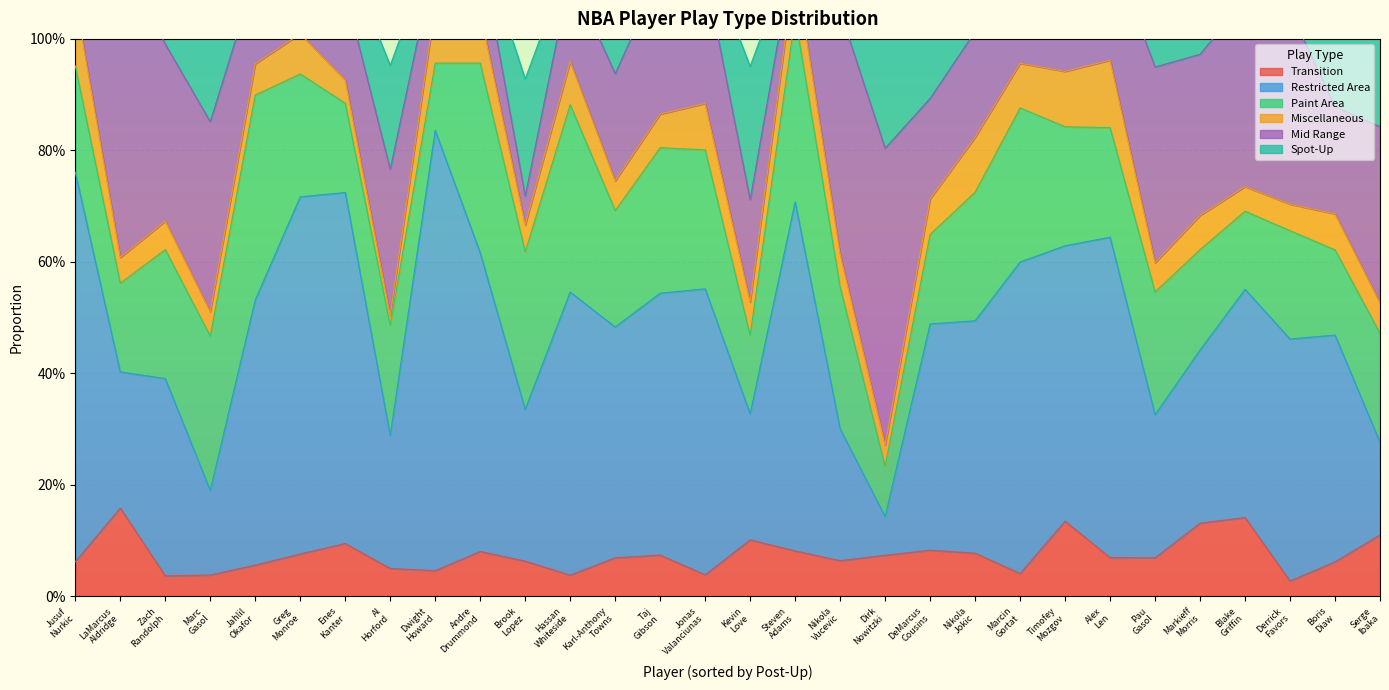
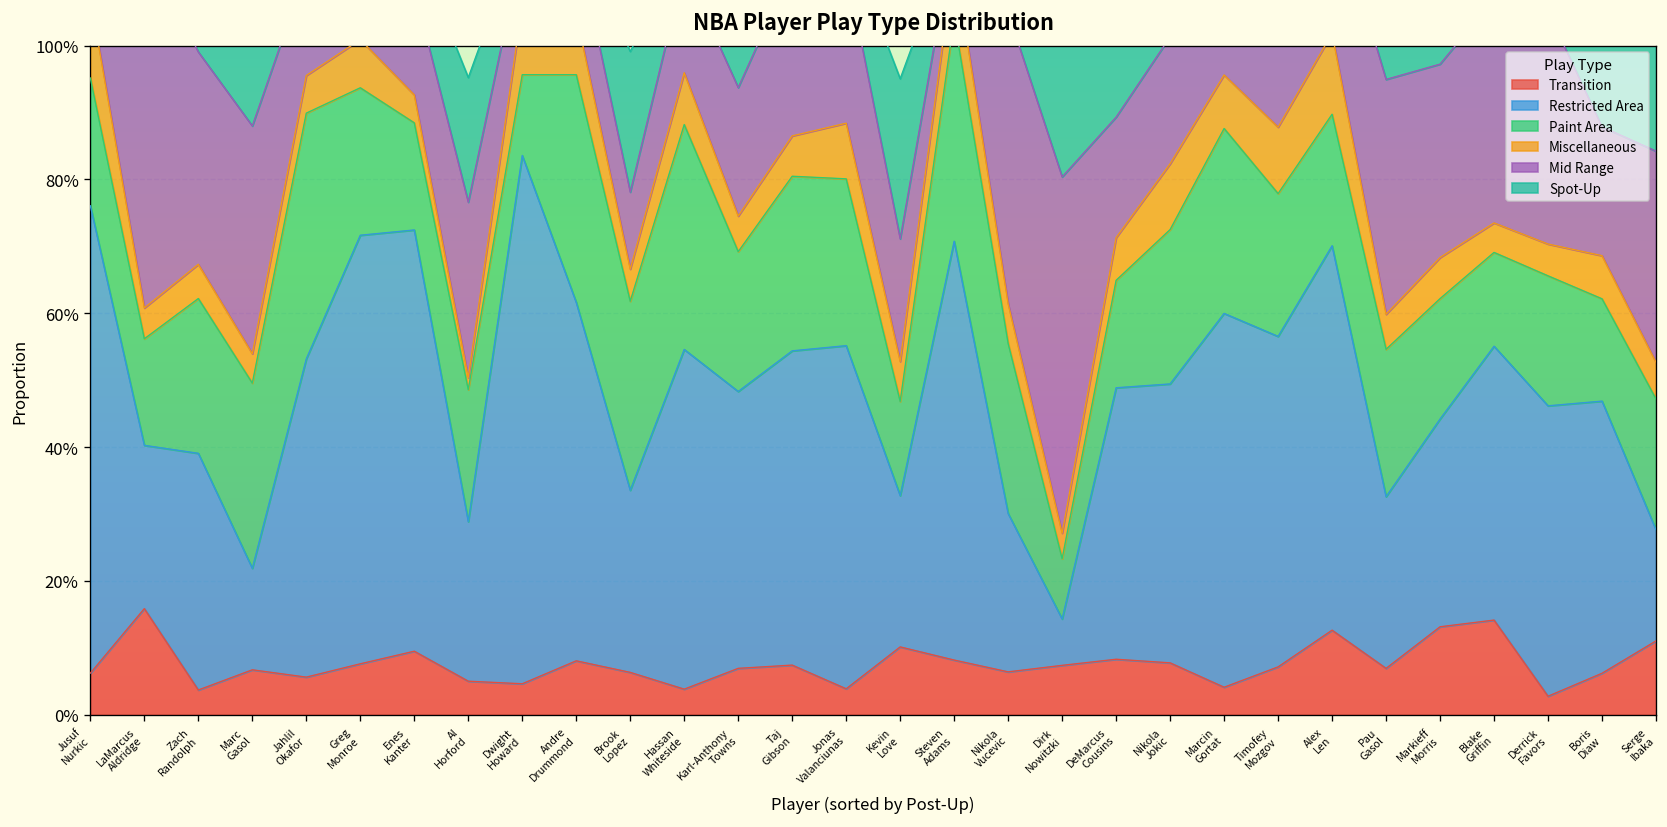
  {
    "Transition": {
      "Jusuf Nurkic": "6%",
      "LaMarcus Aldridge": "16%",
      "Zach Randolph": "4%",
-     "Marc Gasol": "4%",
+     "Marc Gasol": "7%",
      "Jahlil Okafor": "6%",
      "Greg Monroe": "8%",
      "Enes Kanter": "10%",
      "Al Horford": "5%",
      "Dwight Howard": "5%",
      "Andre Drummond": "8%",
      "Brook Lopez": "6%",
      "Hassan Whiteside": "4%",
      "Karl-Anthony Towns": "7%",
      "Taj Gibson": "7%",
      "Jonas Valanciunas": "4%",
      "Kevin Love": "10%",
      "Steven Adams": "8%",
      "Nikola Vucevic": "6%",
      "Dirk Nowitzki": "7%",
      "DeMarcus Cousins": "8%",
      "Nikola Jokic": "8%",
      "Marcin Gortat": "4%",
-     "Timofey Mozgov": "14%",
-     "Alex Len": "7%",
+     "Timofey Mozgov": "7%",
+     "Alex Len": "13%",
      "Pau Gasol": "7%",
      "Markieff Morris": "13%",
      "Blake Griffin": "14%",
      "Derrick Favors": "3%",
      "Boris Diaw": "6%",
      "Serge Ibaka": "11%"
    },
    "Restricted Area": {
      "Jusuf Nurkic": "70%",
      "LaMarcus Aldridge": "24%",
      "Zach Randolph": "35%",
      "Marc Gasol": "15%",
      "Jahlil Okafor": "48%",
      "Greg Monroe": "64%",
      "Enes Kanter": "63%",
      "Al Horford": "24%",
      "Dwight Howard": "79%",
      "Andre Drummond": "54%",
      "Brook Lopez": "27%",
      "Hassan Whiteside": "51%",
      "Karl-Anthony Towns": "41%",
      "Taj Gibson": "47%",
      "Jonas Valanciunas": "51%",
      "Kevin Love": "23%",
      "Steven Adams": "63%",
      "Nikola Vucevic": "24%",
      "Dirk Nowitzki": "7%",
      "DeMarcus Cousins": "41%",
      "Nikola Jokic": "42%",
      "Marcin Gortat": "56%",
      "Timofey Mozgov": "49%",
      "Alex Len": "57%",
      "Pau Gasol": "26%",
      "Markieff Morris": "31%",
      "Blake Griffin": "41%",
      "Derrick Favors": "43%",
      "Boris Diaw": "41%",
      "Serge Ibaka": "17%"
    },
    "Miscellaneous": {
      "LaMarcus Aldridge": "5%",
      "Zach Randolph": "5%",
      "Marc Gasol": "4%",
      "Jahlil Okafor": "6%",
      "Enes Kanter": "4%",
      "Al Horford": "2%",
      "Brook Lopez": "5%",
      "Hassan Whiteside": "8%",
      "Karl-Anthony Towns": "5%",
      "Taj Gibson": "6%",
      "Jonas Valanciunas": "8%",
      "Kevin Love": "6%",
      "Nikola Vucevic": "6%",
      "Dirk Nowitzki": "4%",
      "DeMarcus Cousins": "6%",
      "Nikola Jokic": "10%",
      "Marcin Gortat": "8%",
      "Timofey Mozgov": "10%",
      "Pau Gasol": "5%",
      "Markieff Morris": "6%",
      "Blake Griffin": "4%",
      "Derrick Favors": "5%",
      "Boris Diaw": "6%",
      "Serge Ibaka": "5%"
    },
    "Mid Range": {
      "Zach Randolph": "32%",
      "Marc Gasol": "34%",
      "Al Horford": "26%",
-     "Brook Lopez": "5%",
+     "Brook Lopez": "12%",
      "Karl-Anthony Towns": "19%",
      "Kevin Love": "18%",
      "Dirk Nowitzki": "53%",
      "DeMarcus Cousins": "18%",
      "Pau Gasol": "35%",
      "Markieff Morris": "29%",
      "Serge Ibaka": "32%"
    }
  }
